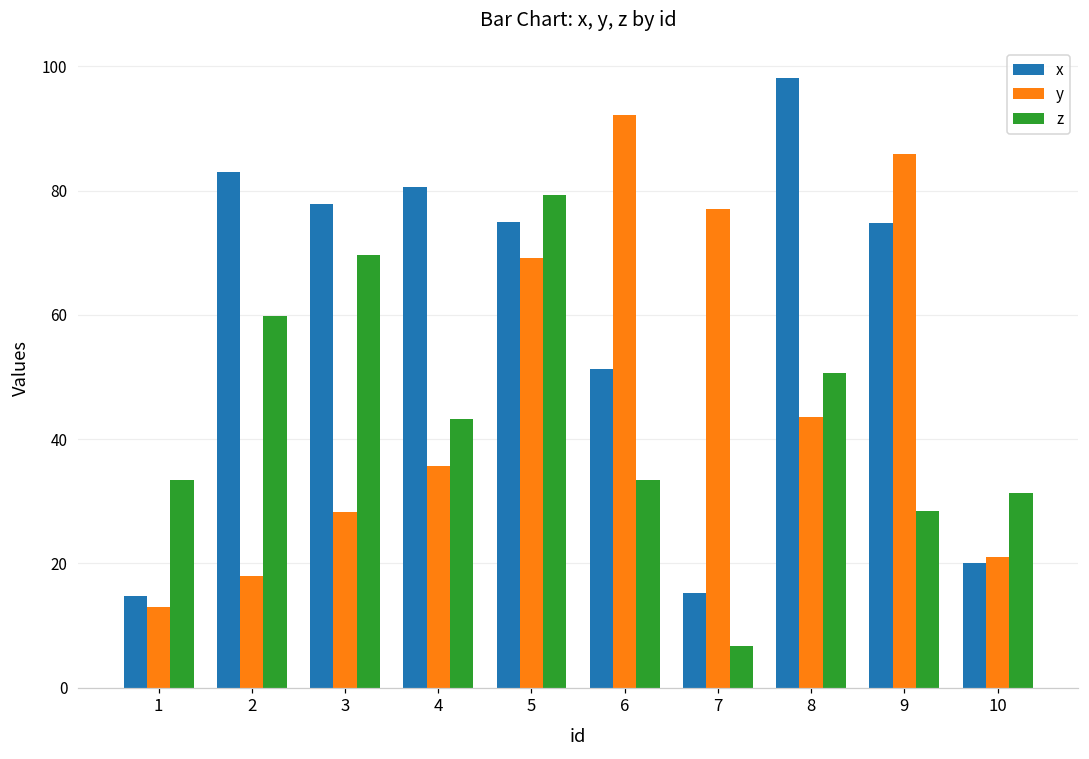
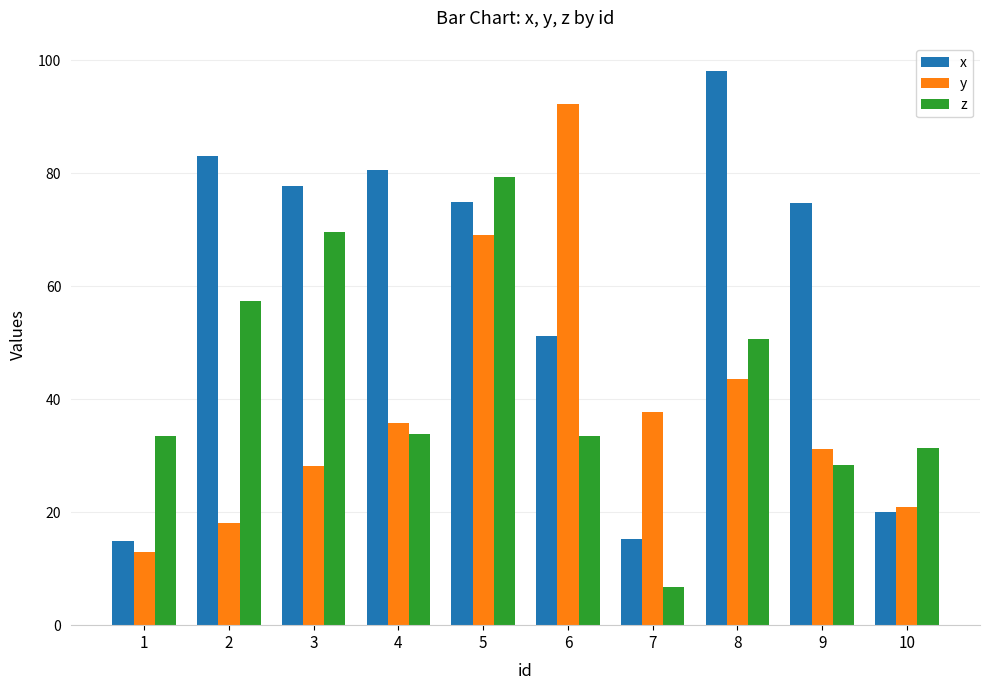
  {
    "x": {
      "1": 15,
      "2": 83,
      "3": 78,
      "4": 81,
      "5": 75,
      "6": 51,
      "7": 15,
      "8": 98,
      "9": 75,
      "10": 20
    },
    "y": {
      "1": 13,
      "2": 18,
      "3": 28,
      "4": 36,
      "5": 69,
      "6": 92,
-     "7": 77,
+     "7": 38,
      "8": 44,
-     "9": 86,
+     "9": 31,
      "10": 21
    },
    "z": {
      "1": 33,
-     "2": 60,
+     "2": 57,
      "3": 70,
-     "4": 43,
+     "4": 34,
      "5": 79,
      "6": 33,
      "7": 7,
      "8": 51,
      "9": 28,
      "10": 31
    }
  }
